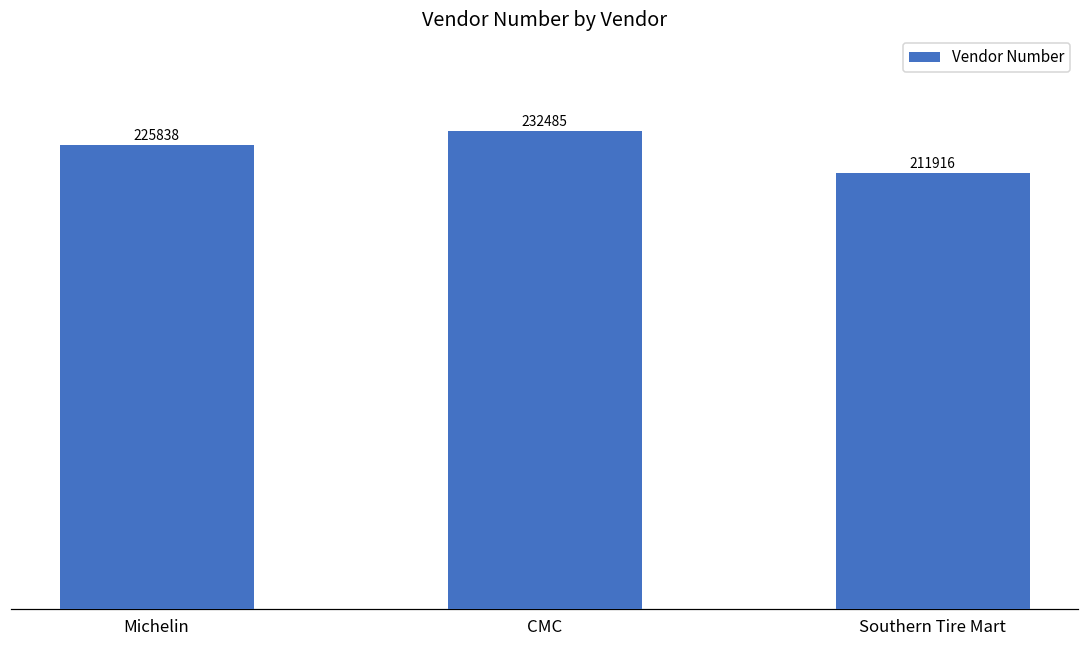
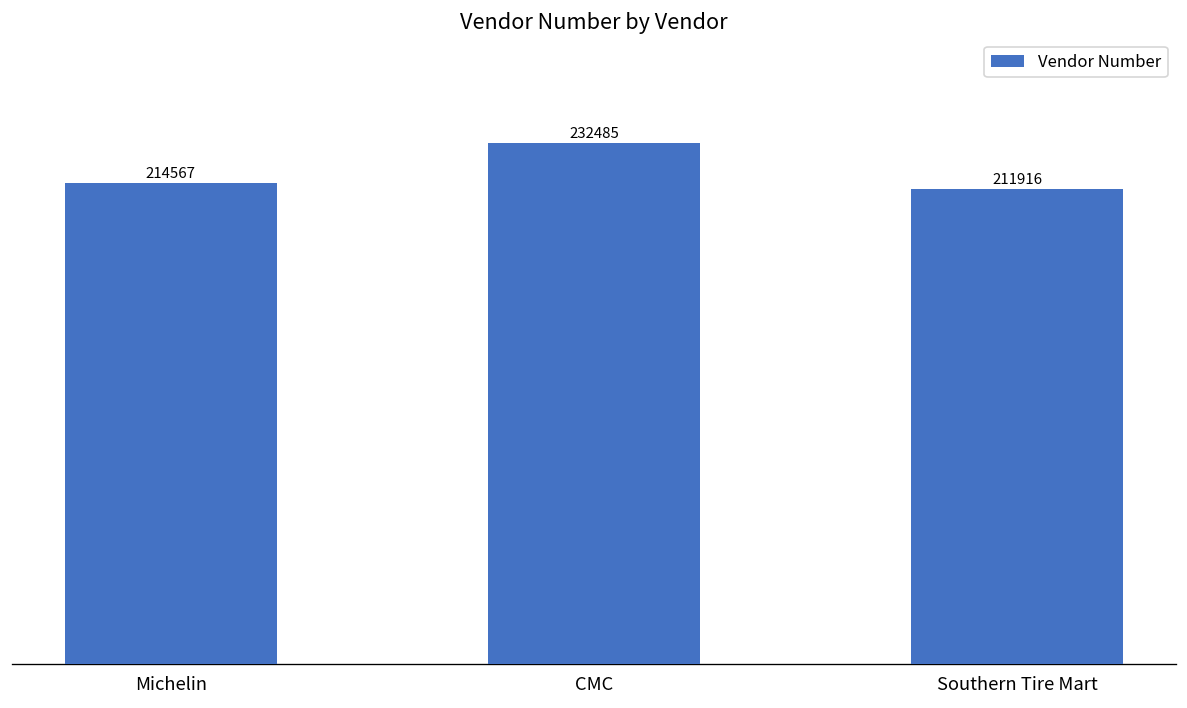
  {
-   "Michelin": 225838,
+   "Michelin": 214567,
    "CMC": 232485,
    "Southern Tire Mart": 211916
  }
